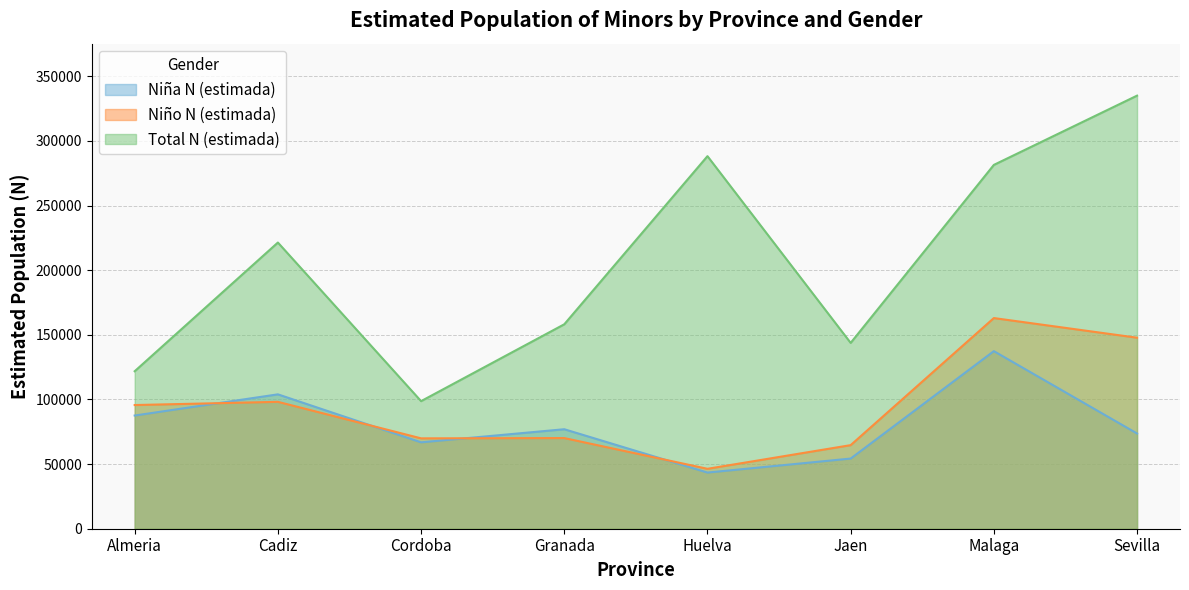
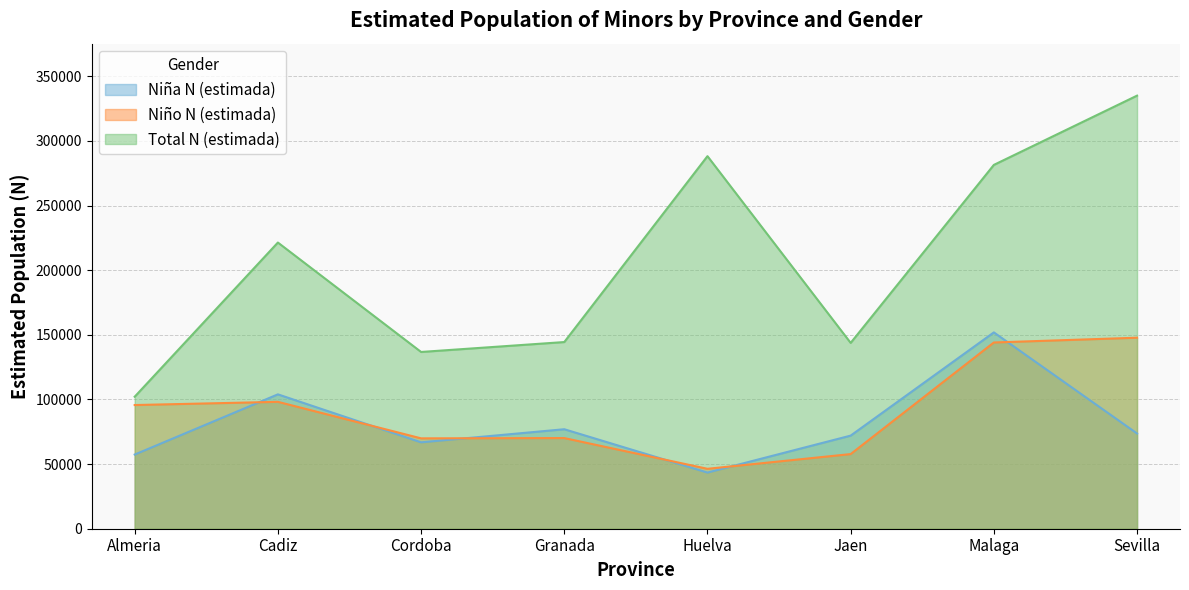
  {
    "Niña N (estimada)": {
-     "Almeria": 88000,
+     "Almeria": 57000,
      "Cadiz": 104000,
      "Cordoba": 67000,
      "Granada": 77000,
      "Huelva": 43000,
-     "Jaen": 54000,
-     "Malaga": 137000,
+     "Jaen": 72000,
+     "Malaga": 152000,
      "Sevilla": 74000
    },
    "Niño N (estimada)": {
      "Almeria": 96000,
      "Cadiz": 98000,
      "Cordoba": 70000,
      "Granada": 70000,
      "Huelva": 46000,
-     "Jaen": 65000,
-     "Malaga": 163000,
+     "Jaen": 58000,
+     "Malaga": 144000,
      "Sevilla": 148000
    },
    "Total N (estimada)": {
-     "Almeria": 122000,
+     "Almeria": 102000,
      "Cadiz": 221000,
-     "Cordoba": 99000,
-     "Granada": 158000,
+     "Cordoba": 137000,
+     "Granada": 144000,
      "Huelva": 288000,
      "Jaen": 144000,
      "Malaga": 281000,
      "Sevilla": 335000
    }
  }
